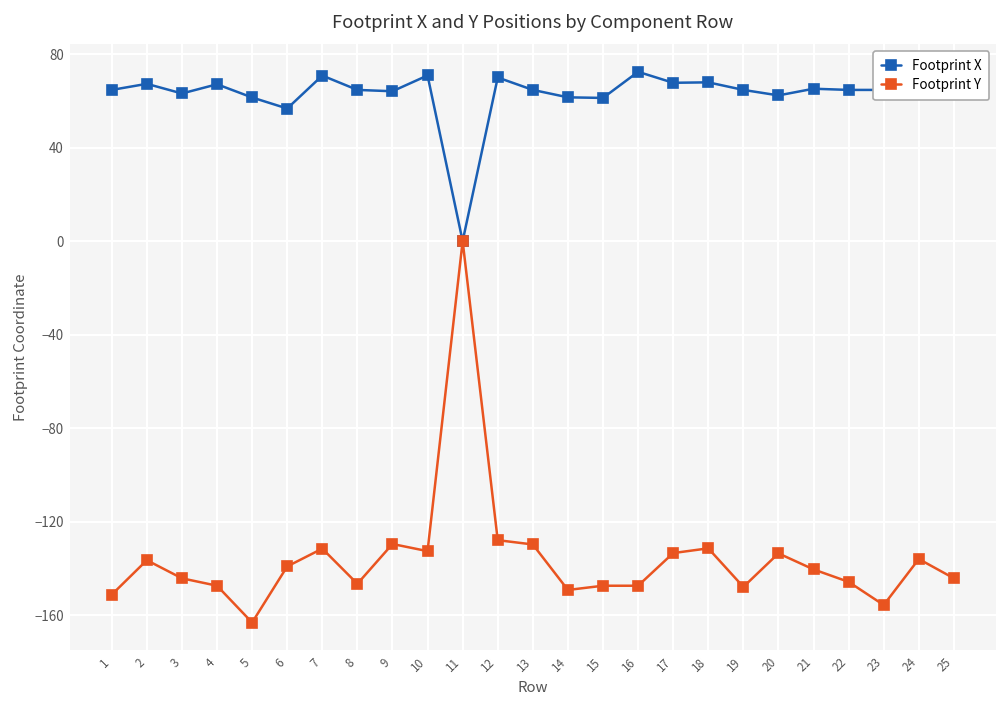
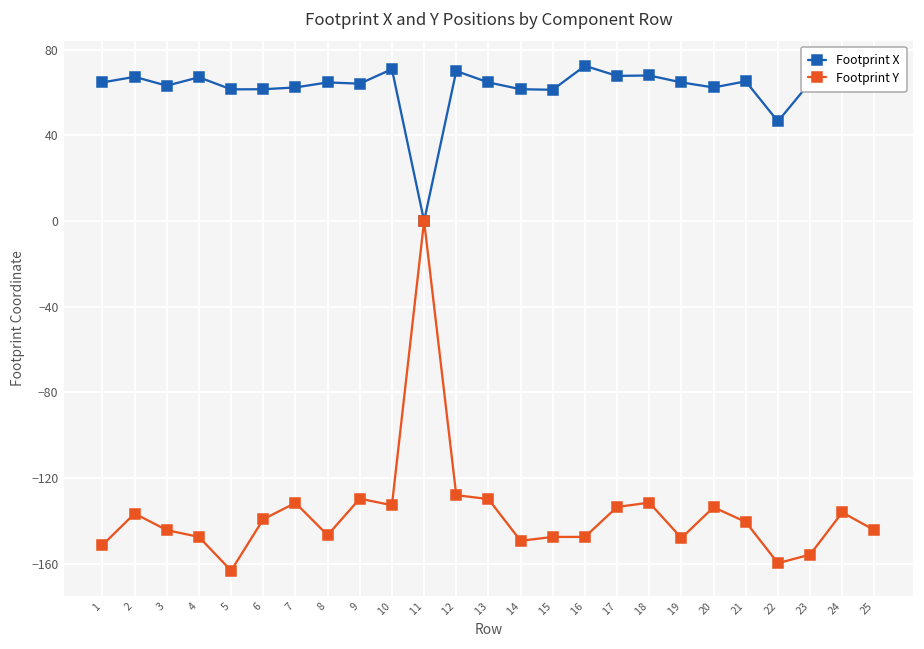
  {
    "Footprint X": {
      "1": 65,
      "2": 67,
      "3": 63,
      "4": 67,
      "5": 61,
-     "6": 57,
-     "7": 71,
+     "6": 62,
+     "7": 62,
      "8": 65,
      "9": 64,
      "10": 71,
      "12": 70,
      "13": 65,
      "14": 62,
      "15": 61,
      "16": 72,
      "17": 68,
      "18": 68,
      "19": 65,
      "20": 62,
      "21": 65,
-     "22": 65
+     "22": 47
    },
    "Footprint Y": {
      "1": -151,
      "2": -136,
      "3": -144,
      "4": -147,
      "5": -163,
      "6": -139,
      "7": -132,
      "8": -147,
      "9": -130,
      "10": -133,
      "12": -128,
      "13": -130,
      "14": -149,
      "15": -147,
      "16": -147,
      "17": -133,
      "18": -131,
      "19": -148,
      "20": -134,
      "21": -140,
-     "22": -146,
+     "22": -160,
      "23": -156,
      "24": -136,
      "25": -144
    }
  }
